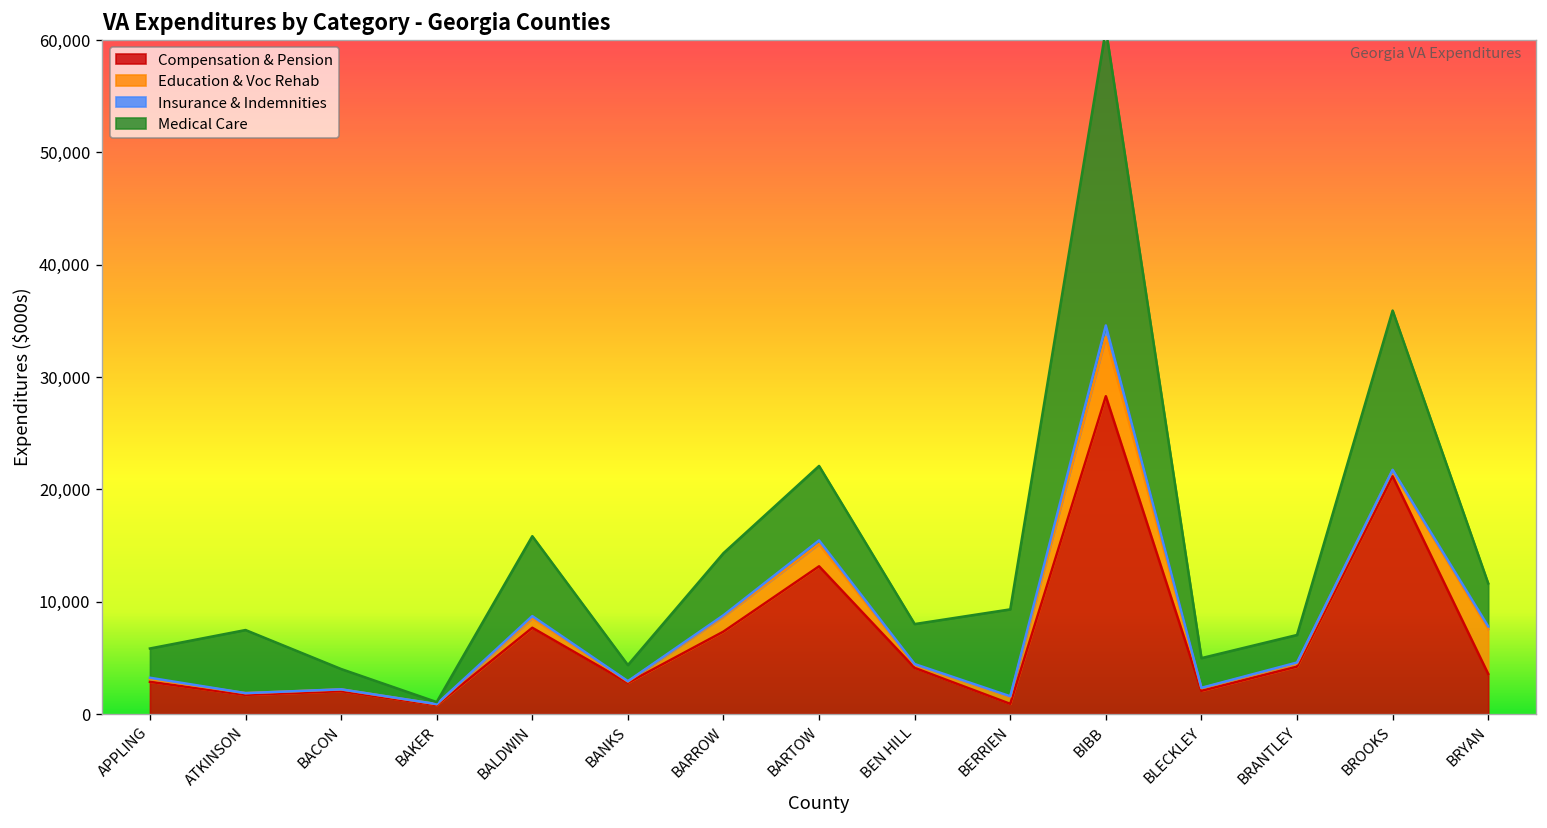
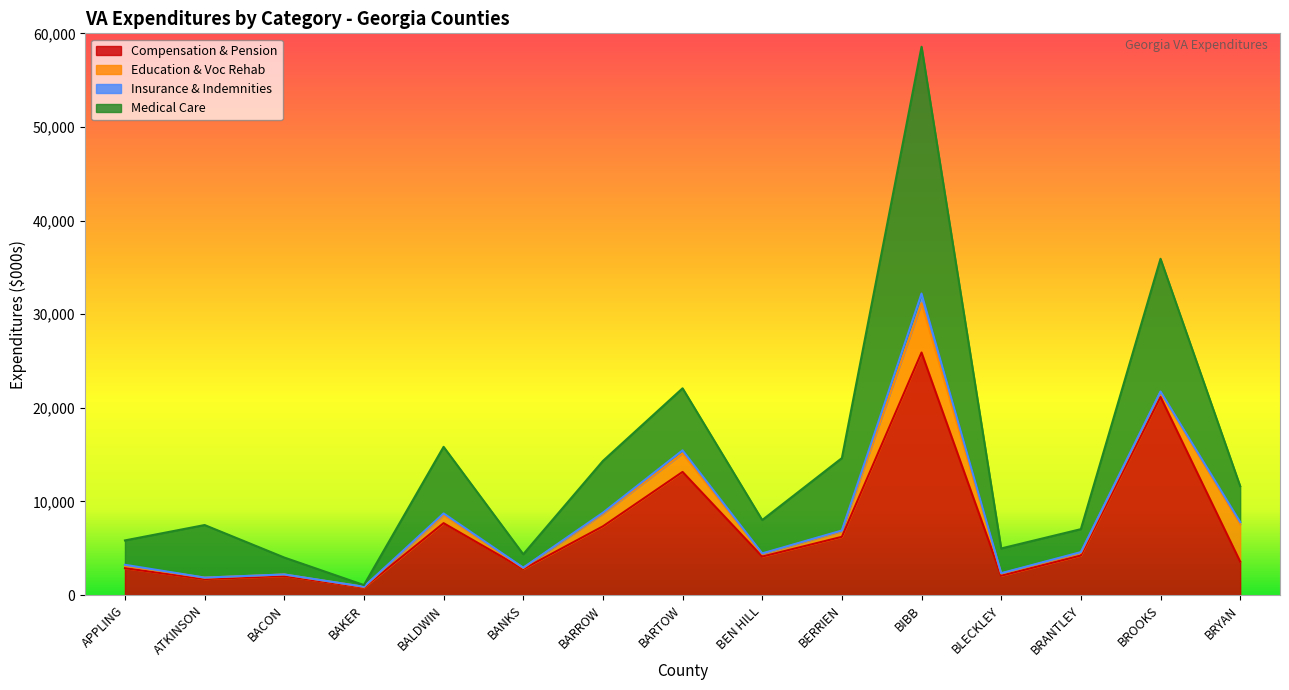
  {
    "Compensation & Pension": {
      "BALDWIN": "8,000",
      "BARROW": "7,000",
      "BARTOW": "13,000",
      "BEN HILL": "4,000",
-     "BERRIEN": "1,000",
-     "BIBB": "28,000",
+     "BERRIEN": "6,000",
+     "BIBB": "26,000",
      "BRANTLEY": "4,000",
      "BROOKS": "21,000",
      "BRYAN": "4,000"
    },
    "Education & Voc Rehab": {
      "BARTOW": "2,000",
      "BIBB": "5,000"
    },
    "Insurance & Indemnities": {
      "BARTOW": "0",
      "BIBB": "1,000"
    },
    "Medical Care": {
      "APPLING": "3,000",
      "ATKINSON": "6,000",
      "BACON": "2,000",
      "BALDWIN": "7,000",
      "BANKS": "1,000",
      "BARROW": "6,000",
      "BARTOW": "7,000",
      "BEN HILL": "4,000",
      "BERRIEN": "8,000",
      "BLECKLEY": "3,000",
      "BRANTLEY": "2,000",
      "BROOKS": "14,000",
      "BRYAN": "4,000"
    }
  }
